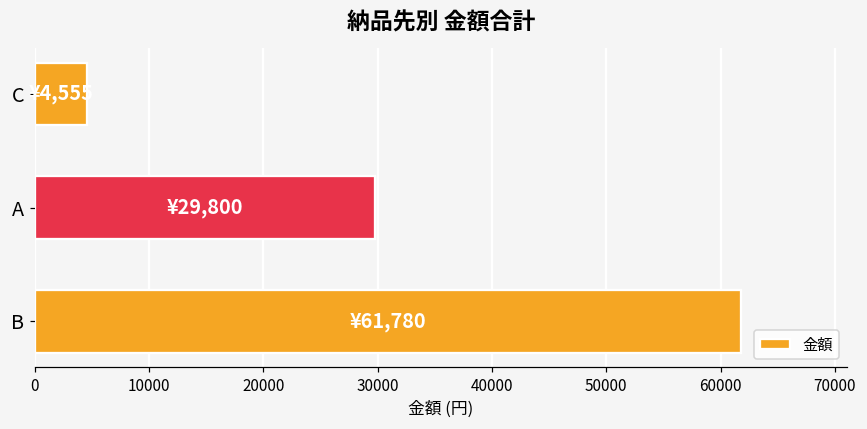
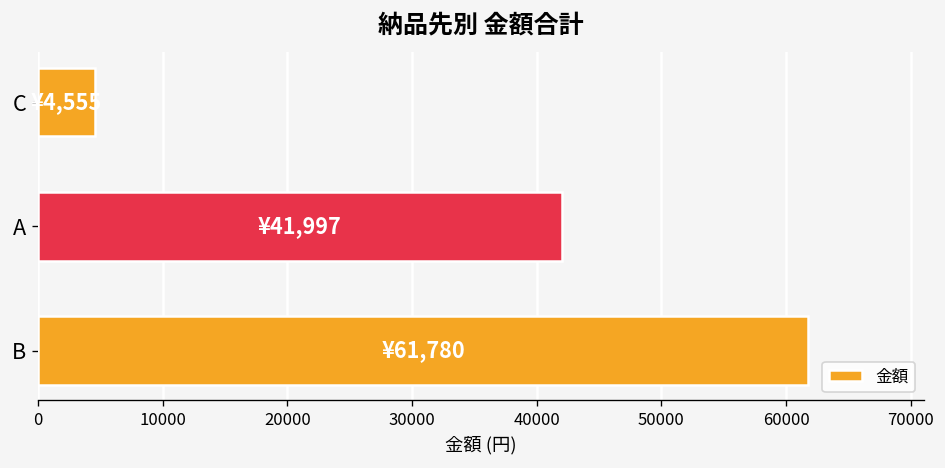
  {
    "C": "¥4,555",
-   "A": "¥29,800",
+   "A": "¥41,997",
    "B": "¥61,780"
  }
